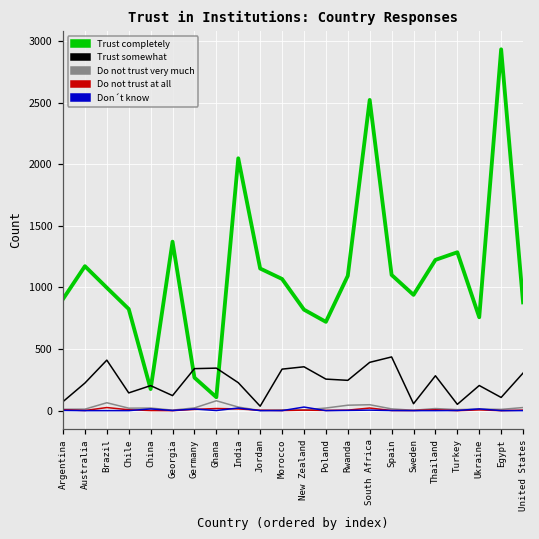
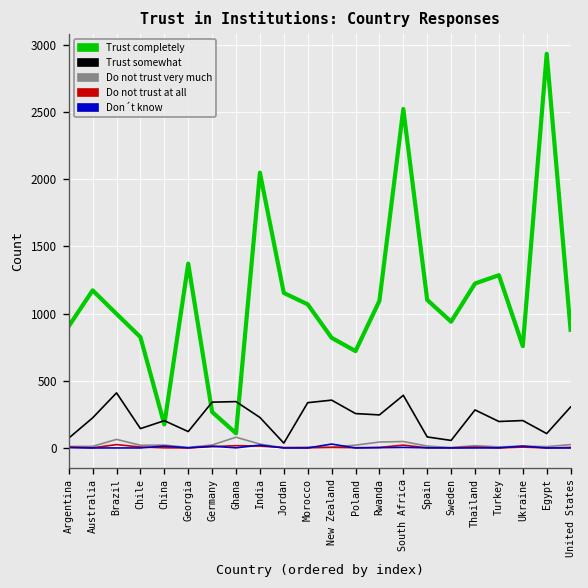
  {
    "Trust completely": {
      "Argentina": 910,
      "Australia": 1170,
      "Brazil": 1000,
      "Chile": 830,
      "China": 180,
      "Georgia": 1370,
      "Germany": 270,
      "Ghana": 110,
      "India": 2050,
      "Jordan": 1150,
      "Morocco": 1070,
      "New Zealand": 820,
      "Poland": 720,
      "Rwanda": 1100,
      "South Africa": 2520,
      "Spain": 1100,
      "Sweden": 940,
      "Thailand": 1220,
      "Turkey": 1290,
      "Ukraine": 760,
      "Egypt": 2930,
      "United States": 880
    },
    "Trust somewhat": {
      "Argentina": 70,
      "Australia": 220,
      "Brazil": 410,
      "Chile": 140,
      "China": 200,
      "Georgia": 120,
      "Germany": 340,
      "Ghana": 350,
      "India": 230,
      "Jordan": 40,
      "Morocco": 340,
      "New Zealand": 360,
      "Poland": 260,
      "Rwanda": 250,
      "South Africa": 390,
-     "Spain": 440,
+     "Spain": 80,
      "Sweden": 60,
      "Thailand": 280,
-     "Turkey": 50,
+     "Turkey": 200,
      "Ukraine": 200,
      "Egypt": 110,
      "United States": 310
    },
    "Do not trust very much": {
      "Brazil": 60,
      "Ghana": 80,
      "Rwanda": 40,
      "South Africa": 50
    },
    "Do not trust at all": {
      "Brazil": 30
    },
    "Don´t know": {
      "Brazil": 0
    }
  }
